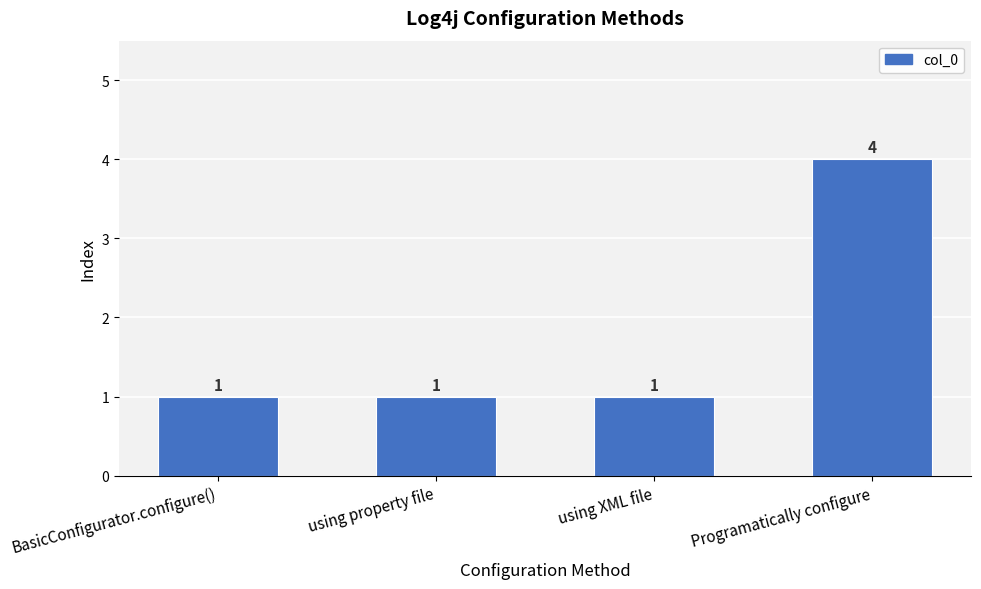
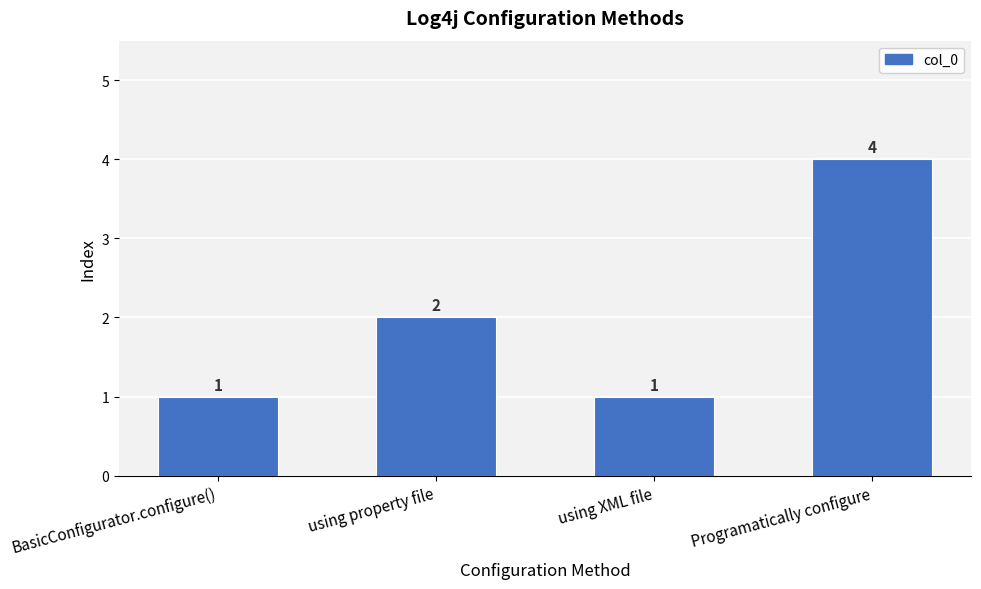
  {
    "BasicConfigurator.configure()": 1,
-   "using property file": 1,
+   "using property file": 2,
    "using XML file": 1,
    "Programatically configure": 4
  }
